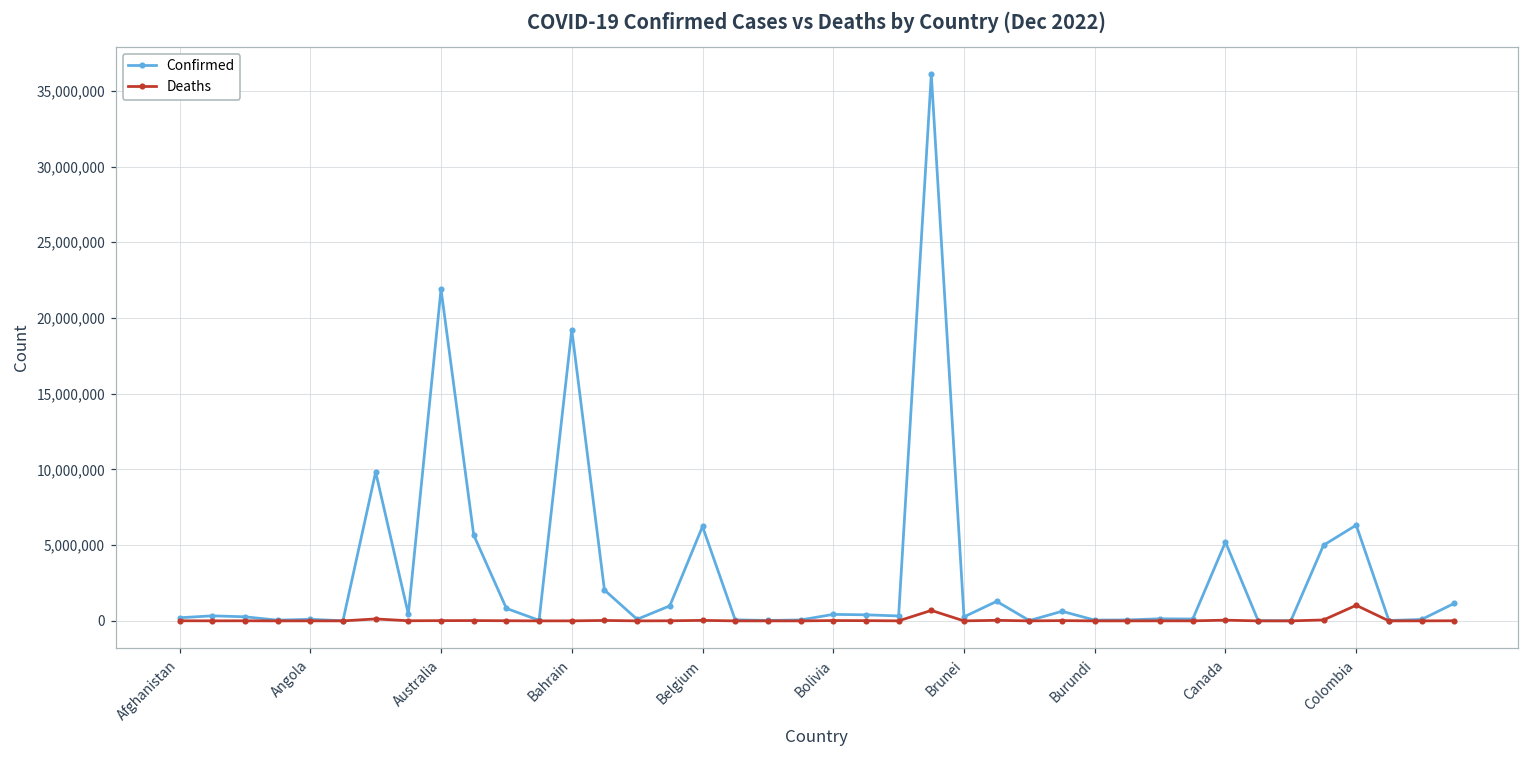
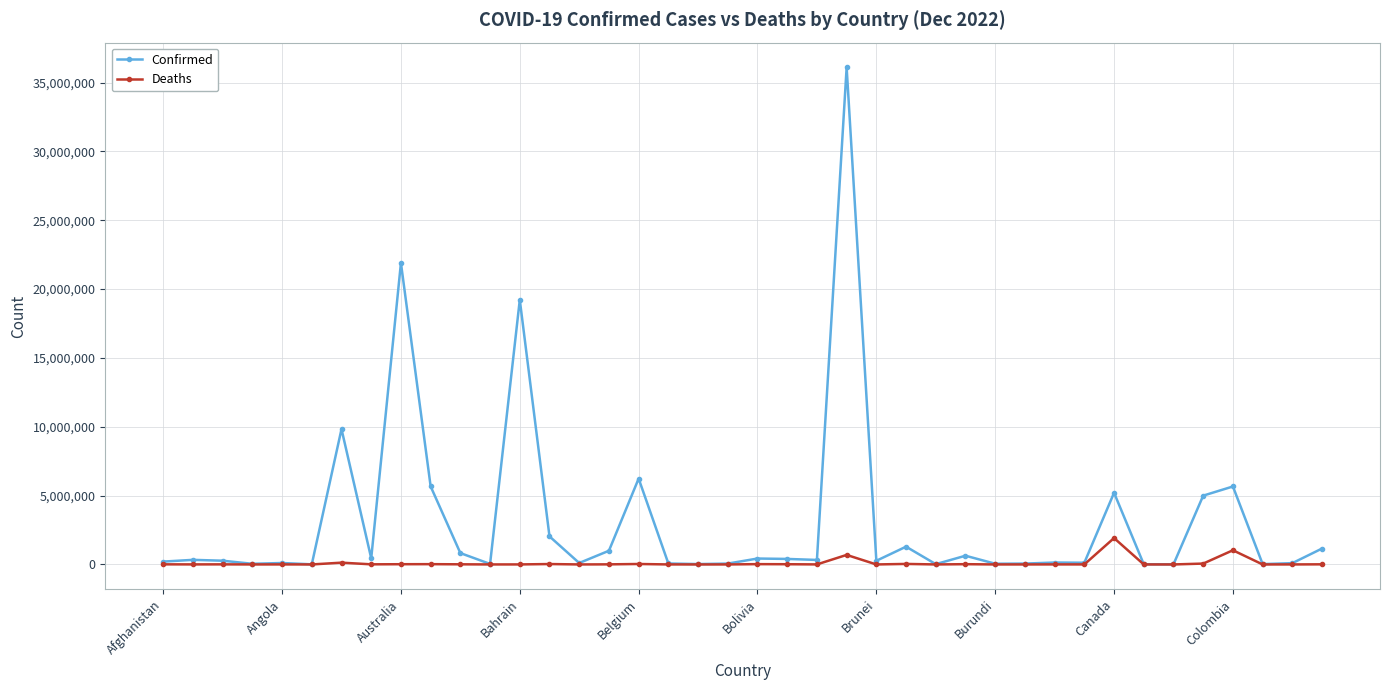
  {
    "Confirmed": {
      "Afghanistan": "200,000",
      "Australia": "21,900,000",
      "Bahrain": "19,200,000",
      "Belgium": "6,200,000",
      "Bolivia": "400,000",
      "Brunei": "300,000",
      "Canada": "5,200,000",
-     "Colombia": "6,300,000"
+     "Colombia": "5,700,000"
    },
    "Deaths": {
      "Afghanistan": "0",
      "Australia": "0",
      "Bahrain": "0",
      "Belgium": "0",
      "Bolivia": "0",
      "Brunei": "0",
-     "Canada": "0",
+     "Canada": "1,900,000",
      "Colombia": "1,000,000"
    }
  }
